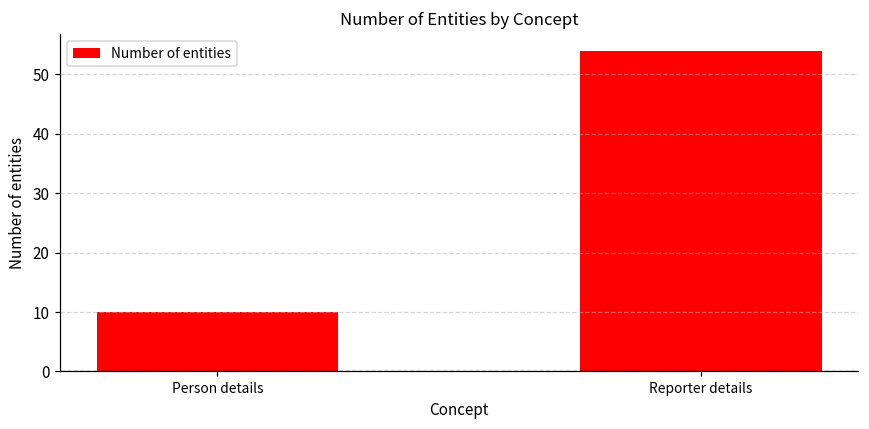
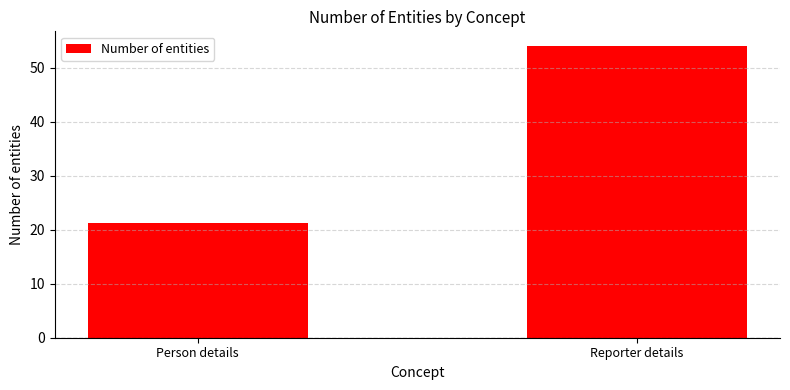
  {
-   "Person details": 10,
+   "Person details": 21,
    "Reporter details": 54
  }
